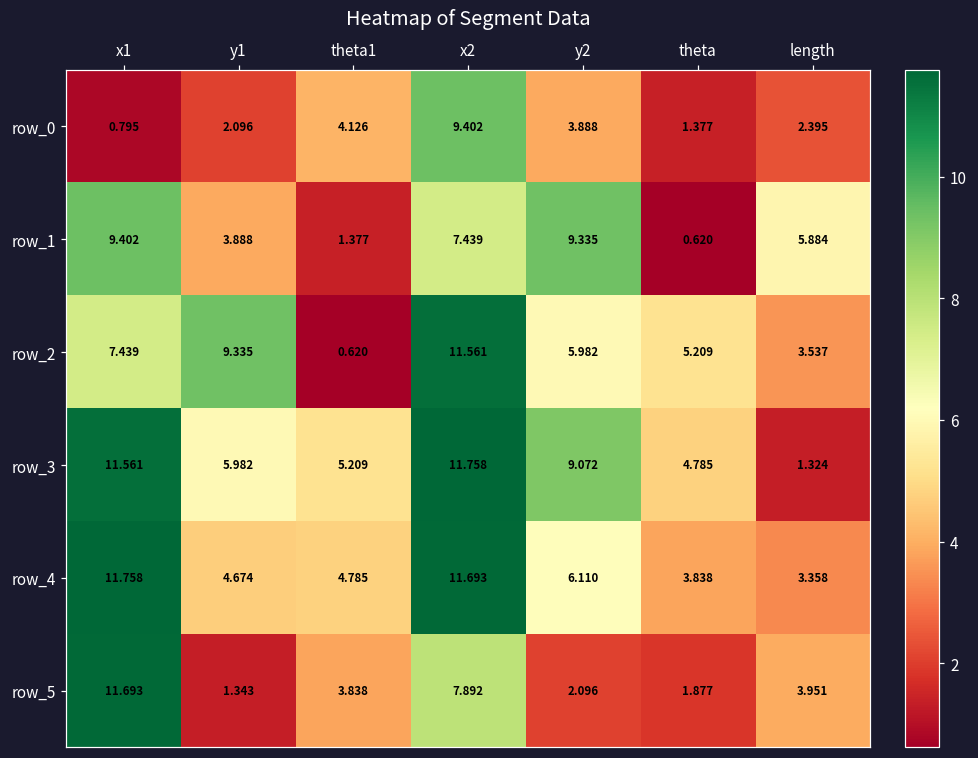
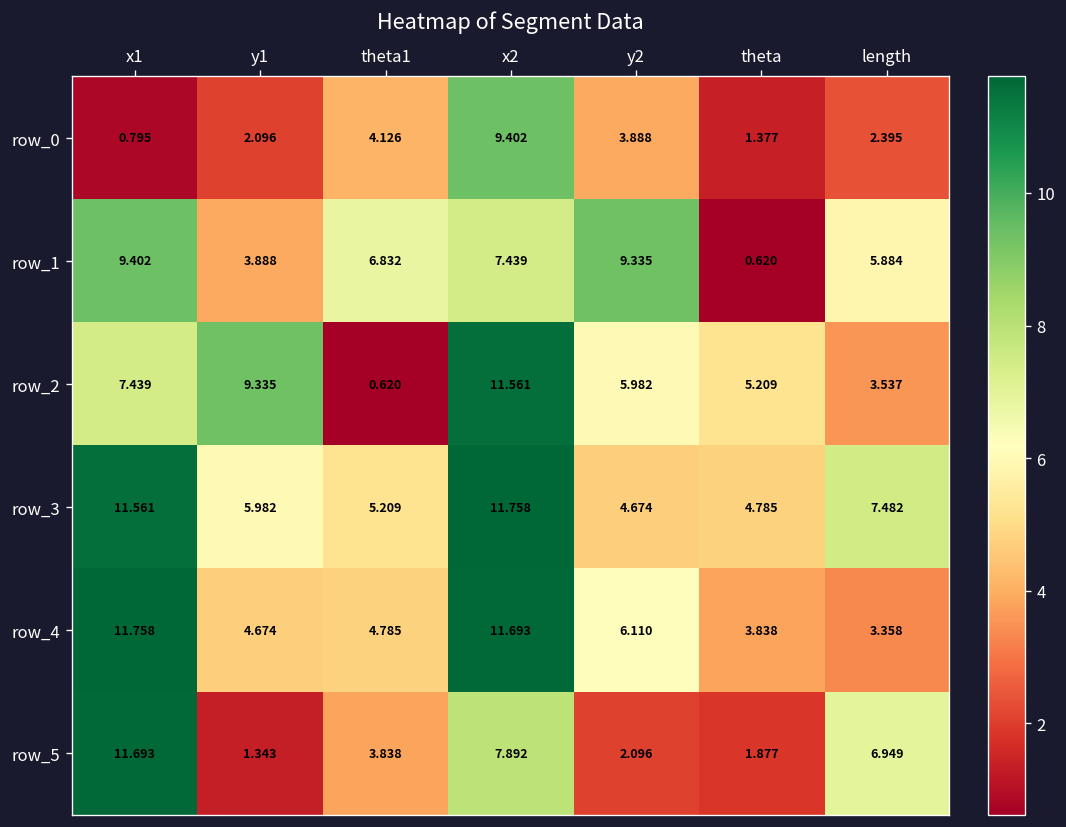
  {
    "row_0": {
      "x1": 0.795,
      "y1": 2.096,
      "theta1": 4.126,
      "x2": 9.402,
      "y2": 3.888,
      "theta": 1.377,
      "length": 2.395
    },
    "row_1": {
      "x1": 9.402,
      "y1": 3.888,
-     "theta1": 1.377,
+     "theta1": 6.832,
      "x2": 7.439,
      "y2": 9.335,
      "theta": 0.620,
      "length": 5.884
    },
    "row_2": {
      "x1": 7.439,
      "y1": 9.335,
      "theta1": 0.620,
      "x2": 11.561,
      "y2": 5.982,
      "theta": 5.209,
      "length": 3.537
    },
    "row_3": {
      "x1": 11.561,
      "y1": 5.982,
      "theta1": 5.209,
      "x2": 11.758,
-     "y2": 9.072,
+     "y2": 4.674,
      "theta": 4.785,
-     "length": 1.324
+     "length": 7.482
    },
    "row_4": {
      "x1": 11.758,
      "y1": 4.674,
      "theta1": 4.785,
      "x2": 11.693,
      "y2": 6.110,
      "theta": 3.838,
      "length": 3.358
    },
    "row_5": {
      "x1": 11.693,
      "y1": 1.343,
      "theta1": 3.838,
      "x2": 7.892,
      "y2": 2.096,
      "theta": 1.877,
-     "length": 3.951
+     "length": 6.949
    }
  }
